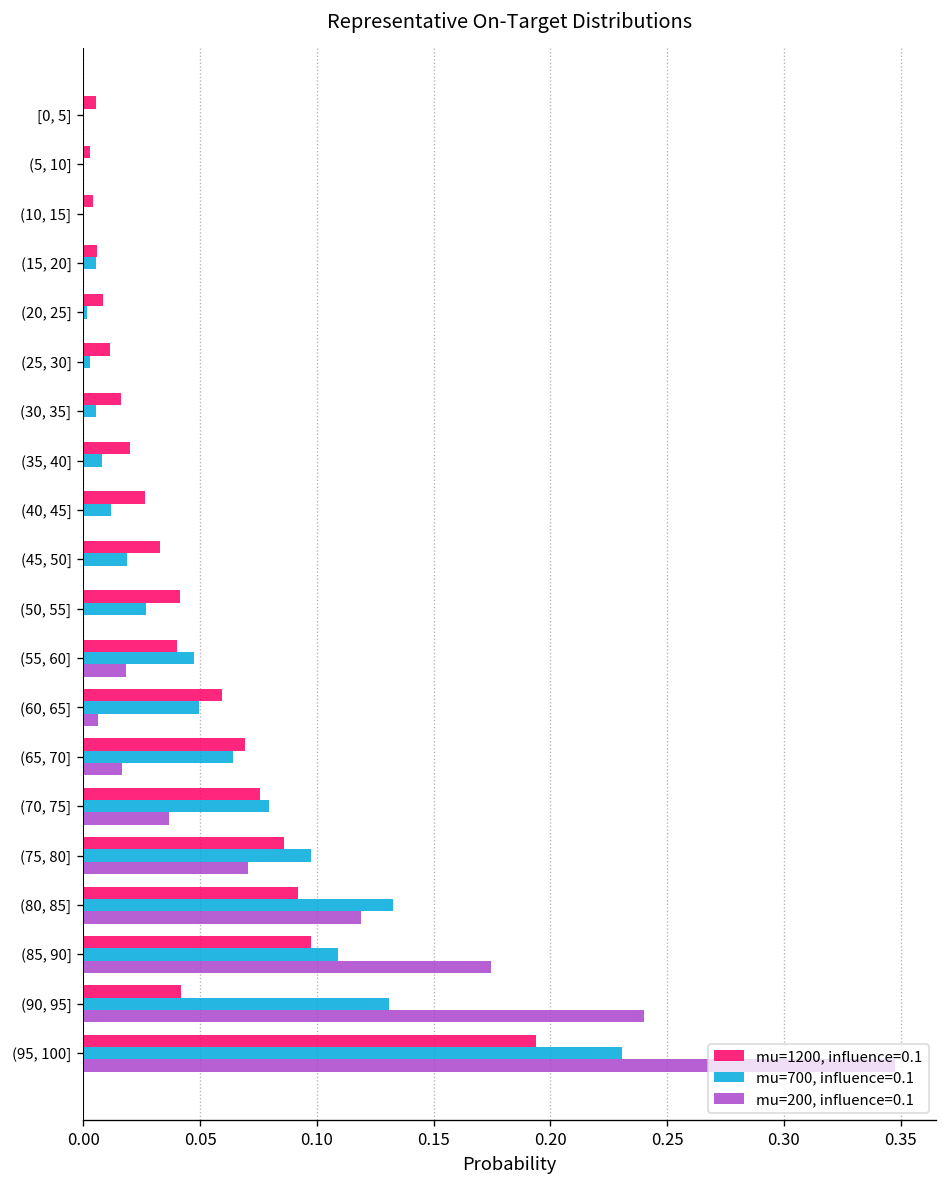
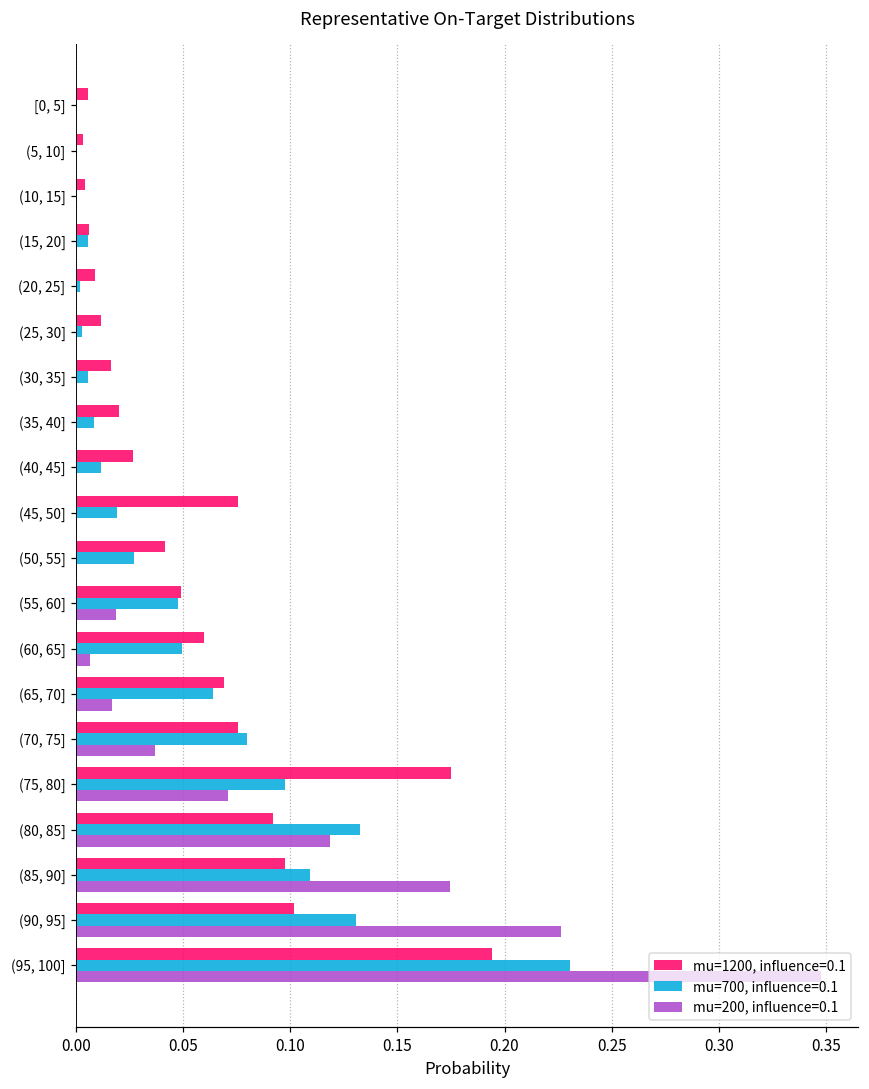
  {
    "mu=1200, influence=0.1": {
      "[0, 5]": 0.005,
      "(5, 10]": 0.003,
      "(10, 15]": 0.004,
      "(15, 20]": 0.006,
      "(20, 25]": 0.009,
      "(25, 30]": 0.012,
      "(30, 35]": 0.016,
      "(35, 40]": 0.020,
      "(40, 45]": 0.026,
-     "(45, 50]": 0.033,
+     "(45, 50]": 0.075,
      "(50, 55]": 0.041,
-     "(55, 60]": 0.040,
+     "(55, 60]": 0.049,
      "(60, 65]": 0.060,
      "(65, 70]": 0.069,
      "(70, 75]": 0.076,
-     "(75, 80]": 0.086,
+     "(75, 80]": 0.175,
      "(80, 85]": 0.092,
      "(85, 90]": 0.097,
-     "(90, 95]": 0.042,
+     "(90, 95]": 0.102,
      "(95, 100]": 0.194
    },
    "mu=700, influence=0.1": {
      "(15, 20]": 0.006,
      "(20, 25]": 0.002,
      "(25, 30]": 0.003,
      "(30, 35]": 0.005,
      "(35, 40]": 0.008,
      "(40, 45]": 0.012,
      "(45, 50]": 0.019,
      "(50, 55]": 0.027,
      "(55, 60]": 0.047,
      "(60, 65]": 0.050,
      "(65, 70]": 0.064,
      "(70, 75]": 0.080,
      "(75, 80]": 0.097,
      "(80, 85]": 0.133,
      "(85, 90]": 0.109,
      "(90, 95]": 0.131,
      "(95, 100]": 0.231
    },
    "mu=200, influence=0.1": {
      "[0, 5]": 0.000,
      "(5, 10]": 0.000,
      "(10, 15]": 0.000,
      "(15, 20]": 0.000,
      "(20, 25]": 0.000,
      "(25, 30]": 0.000,
      "(30, 35]": 0.000,
      "(55, 60]": 0.018,
      "(60, 65]": 0.006,
      "(65, 70]": 0.017,
      "(70, 75]": 0.037,
      "(75, 80]": 0.071,
      "(80, 85]": 0.119,
      "(85, 90]": 0.174,
-     "(90, 95]": 0.240
+     "(90, 95]": 0.226
    }
  }
